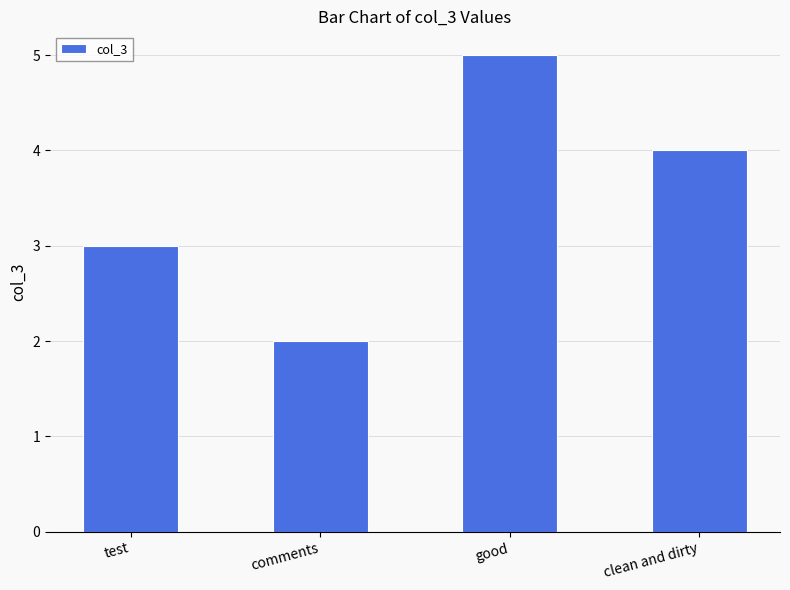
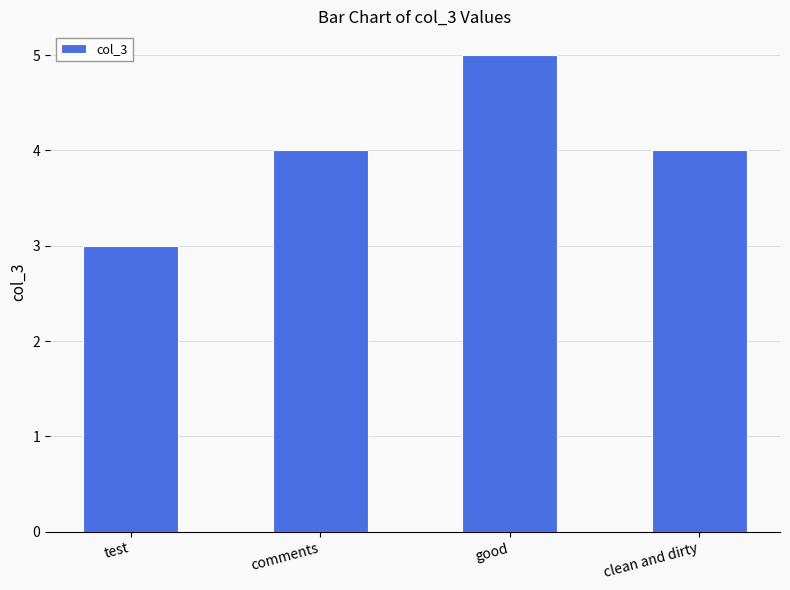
  {
    "test": 3,
-   "comments": 2,
+   "comments": 4,
    "good": 5,
    "clean and dirty": 4
  }
